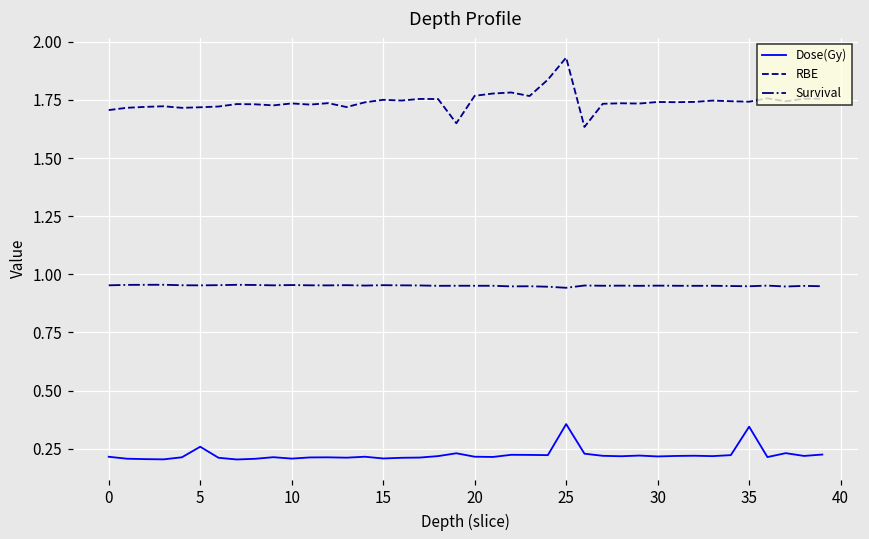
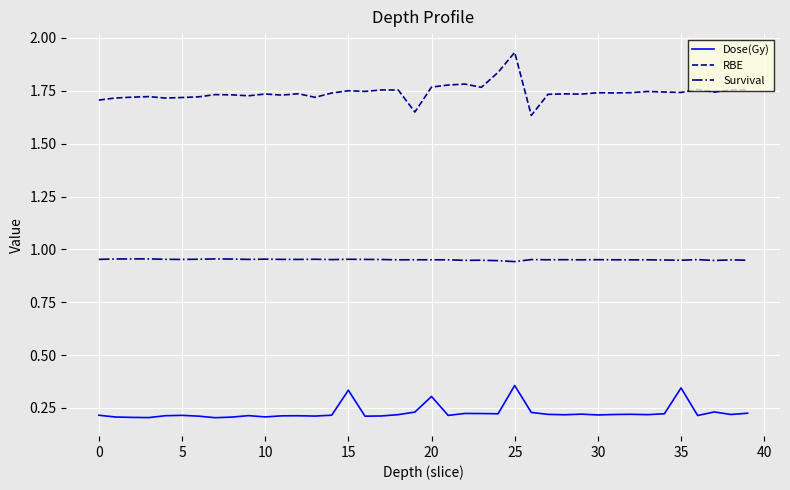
  {
    "Dose(Gy)": {
      "0": 0.22,
-     "5": 0.26,
+     "5": 0.21,
      "10": 0.21,
-     "15": 0.21,
-     "20": 0.22,
+     "15": 0.33,
+     "20": 0.30,
      "25": 0.36,
      "30": 0.22,
      "35": 0.34
    }
  }
